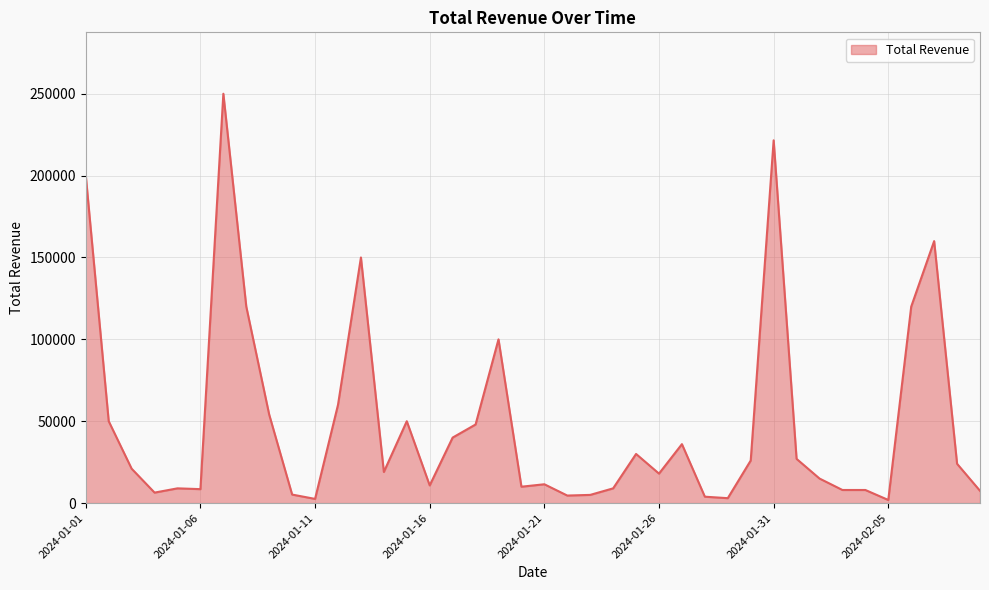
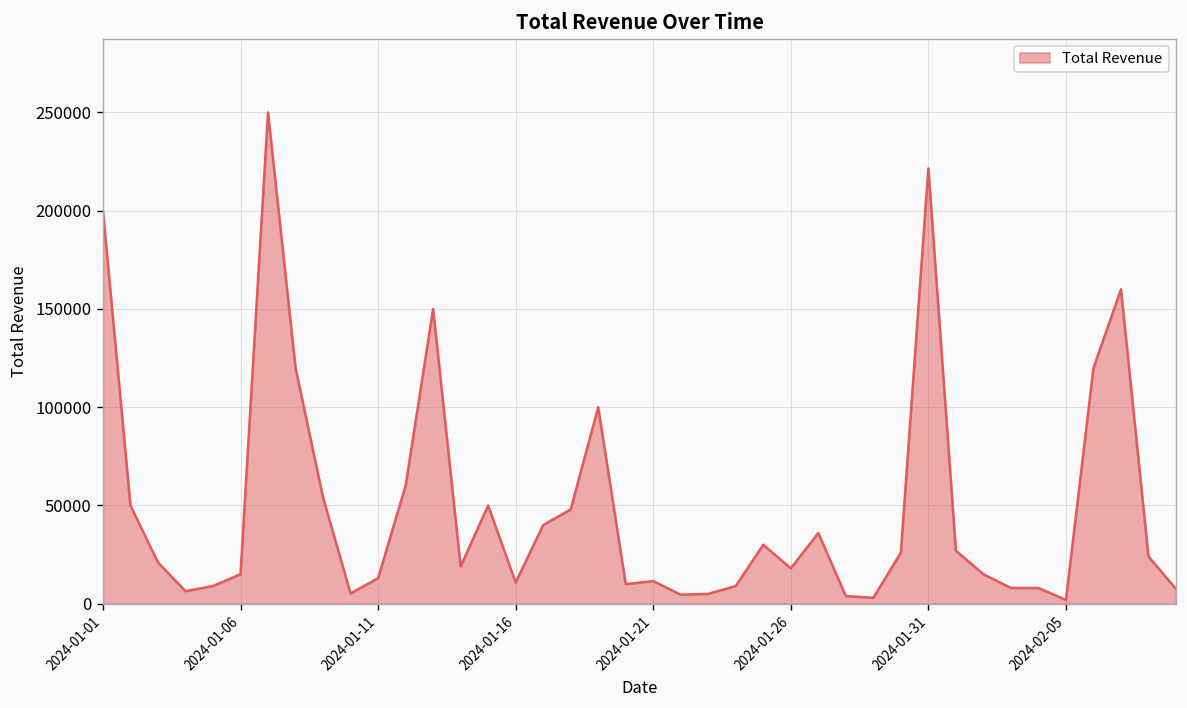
  {
    "2024-01-01": 200000,
-   "2024-01-06": 9000,
-   "2024-01-11": 3000,
+   "2024-01-06": 15000,
+   "2024-01-11": 13000,
    "2024-01-16": 11000,
    "2024-01-21": 11000,
    "2024-01-26": 18000,
    "2024-01-31": 222000,
    "2024-02-05": 2000
  }
